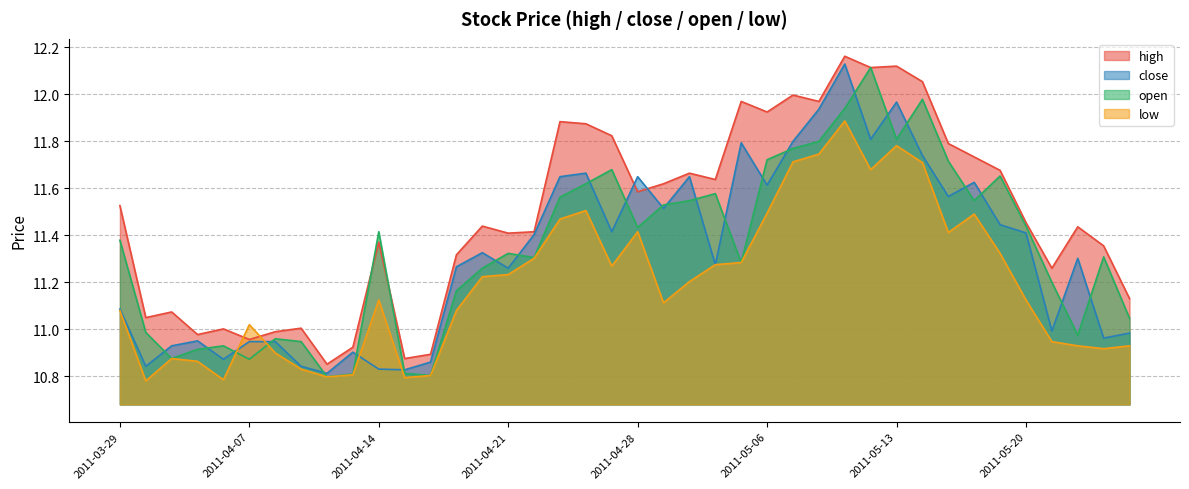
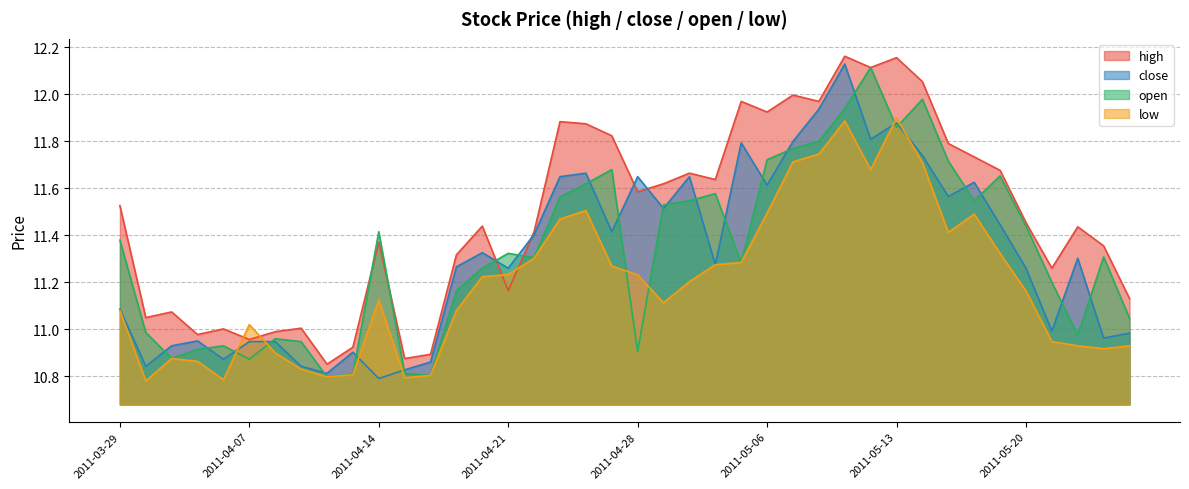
  {
    "high": {
      "2011-03-29": 11.53,
      "2011-04-14": 11.37,
-     "2011-04-21": 11.41,
+     "2011-04-21": 11.17,
      "2011-04-28": 11.59,
      "2011-05-06": 11.92,
-     "2011-05-13": 12.12,
+     "2011-05-13": 12.16,
      "2011-05-20": 11.45
    },
    "close": {
-     "2011-04-14": 10.83,
+     "2011-04-14": 10.79,
      "2011-04-21": 11.26,
      "2011-04-28": 11.65,
      "2011-05-06": 11.61,
-     "2011-05-13": 11.97,
-     "2011-05-20": 11.41
+     "2011-05-13": 11.88,
+     "2011-05-20": 11.26
    },
    "open": {
      "2011-03-29": 11.38,
      "2011-04-07": 10.87,
      "2011-04-14": 11.42,
      "2011-04-21": 11.32,
-     "2011-04-28": 11.43,
+     "2011-04-28": 10.91,
      "2011-05-06": 11.72,
-     "2011-05-13": 11.81,
+     "2011-05-13": 11.86,
      "2011-05-20": 11.44
    },
    "low": {
      "2011-04-07": 11.02,
      "2011-04-14": 11.13,
      "2011-04-21": 11.23,
-     "2011-04-28": 11.42,
+     "2011-04-28": 11.23,
      "2011-05-06": 11.49,
-     "2011-05-13": 11.78,
-     "2011-05-20": 11.13
+     "2011-05-13": 11.90,
+     "2011-05-20": 11.16
    }
  }
